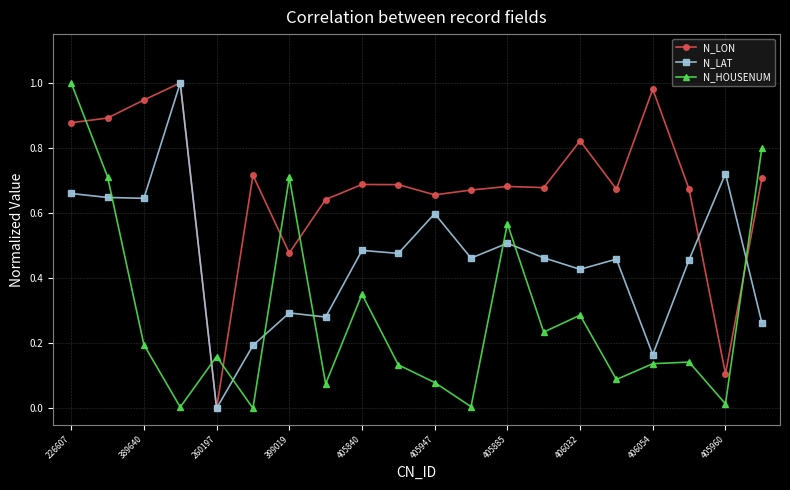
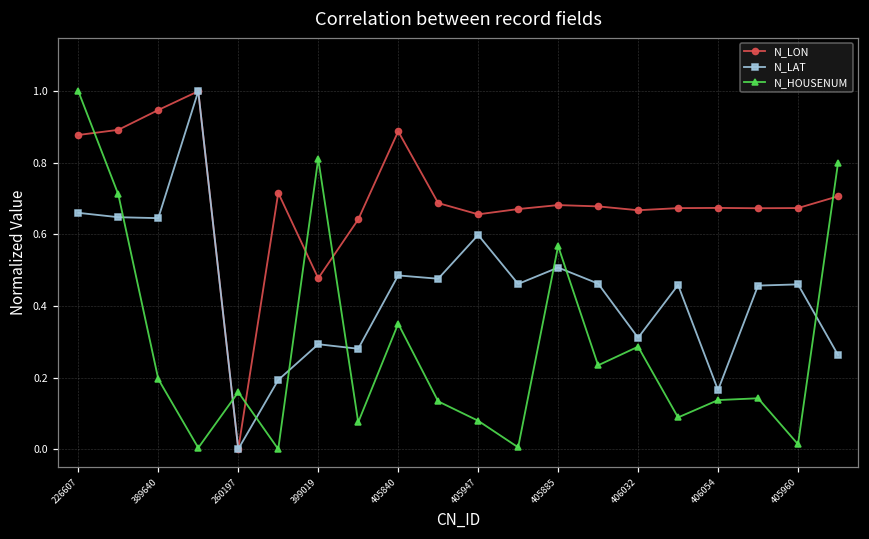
  {
    "N_LON": {
      "226607": 0.88,
      "389640": 0.95,
      "399019": 0.48,
-     "405840": 0.69,
+     "405840": 0.89,
      "405947": 0.66,
      "405885": 0.68,
-     "406032": 0.82,
-     "406054": 0.98,
-     "405960": 0.11
+     "406032": 0.67,
+     "406054": 0.67,
+     "405960": 0.67
    },
    "N_LAT": {
      "226607": 0.66,
      "389640": 0.65,
      "399019": 0.29,
      "405840": 0.49,
      "405947": 0.60,
      "405885": 0.51,
-     "406032": 0.43,
+     "406032": 0.31,
      "406054": 0.16,
-     "405960": 0.72
+     "405960": 0.46
    },
    "N_HOUSENUM": {
      "226607": 1.00,
      "389640": 0.20,
      "260197": 0.16,
-     "399019": 0.71,
+     "399019": 0.81,
      "405840": 0.35,
      "405947": 0.08,
      "405885": 0.57,
      "406032": 0.29,
      "406054": 0.14,
      "405960": 0.01
    }
  }
